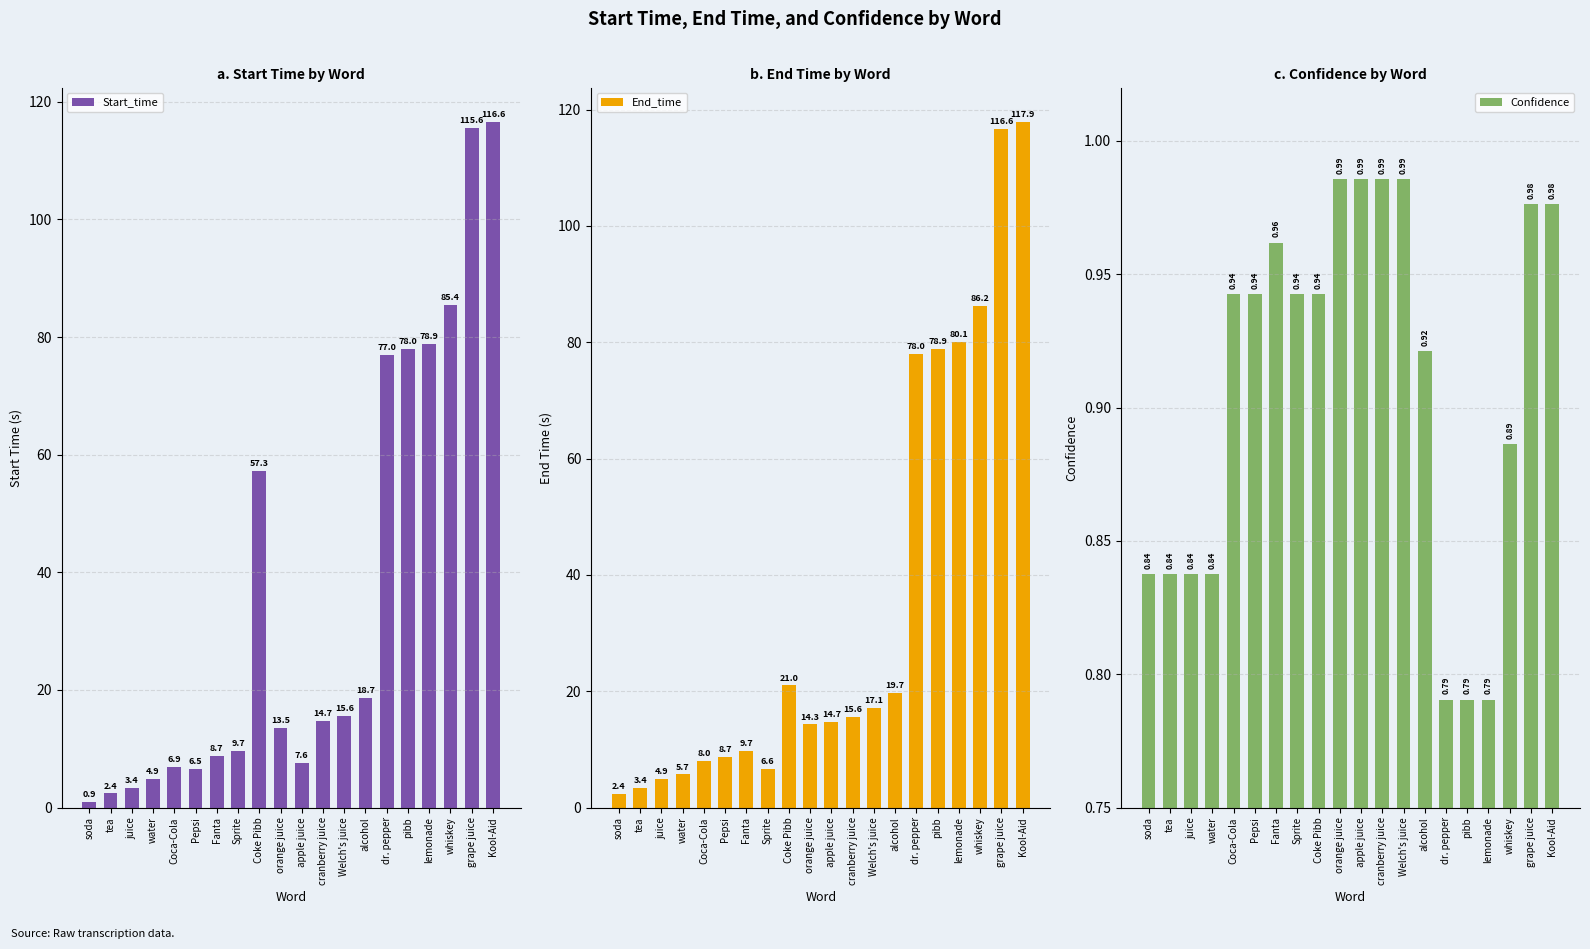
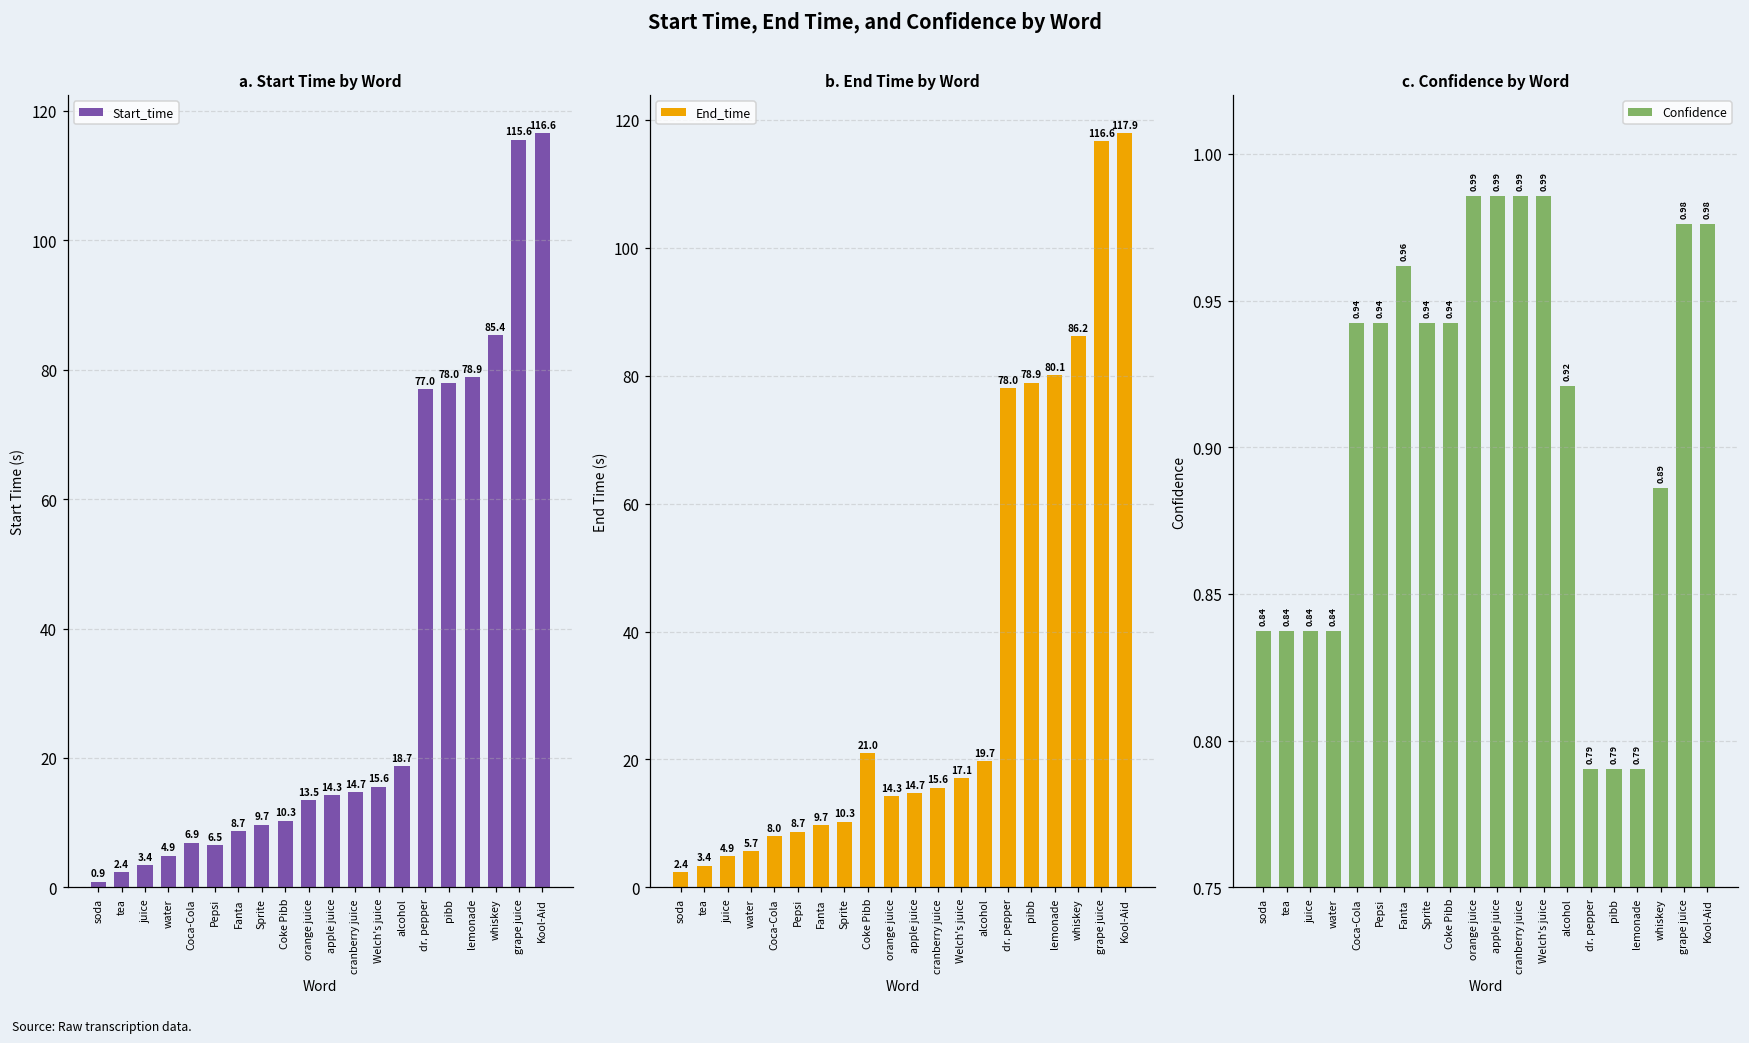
  {
    "a. Start Time by Word": {
      "soda": 0.9,
      "tea": 2.4,
      "juice": 3.4,
      "water": 4.9,
      "Coca-Cola": 6.9,
      "Pepsi": 6.5,
      "Fanta": 8.7,
      "Sprite": 9.7,
-     "Coke Pibb": 57.3,
+     "Coke Pibb": 10.3,
      "orange juice": 13.5,
-     "apple juice": 7.6,
+     "apple juice": 14.3,
      "cranberry juice": 14.7,
      "Welch's juice": 15.6,
      "alcohol": 18.7,
      "dr. pepper": 77.0,
      "pibb": 78.0,
      "lemonade": 78.9,
      "whiskey": 85.4,
      "grape juice": 115.6,
      "Kool-Aid": 116.6
    },
    "b. End Time by Word": {
      "soda": 2.4,
      "tea": 3.4,
      "juice": 4.9,
      "water": 5.7,
      "Coca-Cola": 8.0,
      "Pepsi": 8.7,
      "Fanta": 9.7,
-     "Sprite": 6.6,
+     "Sprite": 10.3,
      "Coke Pibb": 21.0,
      "orange juice": 14.3,
      "apple juice": 14.7,
      "cranberry juice": 15.6,
      "Welch's juice": 17.1,
      "alcohol": 19.7,
      "dr. pepper": 78.0,
      "pibb": 78.9,
      "lemonade": 80.1,
      "whiskey": 86.2,
      "grape juice": 116.6,
      "Kool-Aid": 117.9
    },
    "c. Confidence by Word": {
      "soda": 0.84,
      "tea": 0.84,
      "juice": 0.84,
      "water": 0.84,
      "Coca-Cola": 0.94,
      "Pepsi": 0.94,
      "Fanta": 0.96,
      "Sprite": 0.94,
      "Coke Pibb": 0.94,
      "orange juice": 0.99,
      "apple juice": 0.99,
      "cranberry juice": 0.99,
      "Welch's juice": 0.99,
      "alcohol": 0.92,
      "dr. pepper": 0.79,
      "pibb": 0.79,
      "lemonade": 0.79,
      "whiskey": 0.89,
      "grape juice": 0.98,
      "Kool-Aid": 0.98
    }
  }
